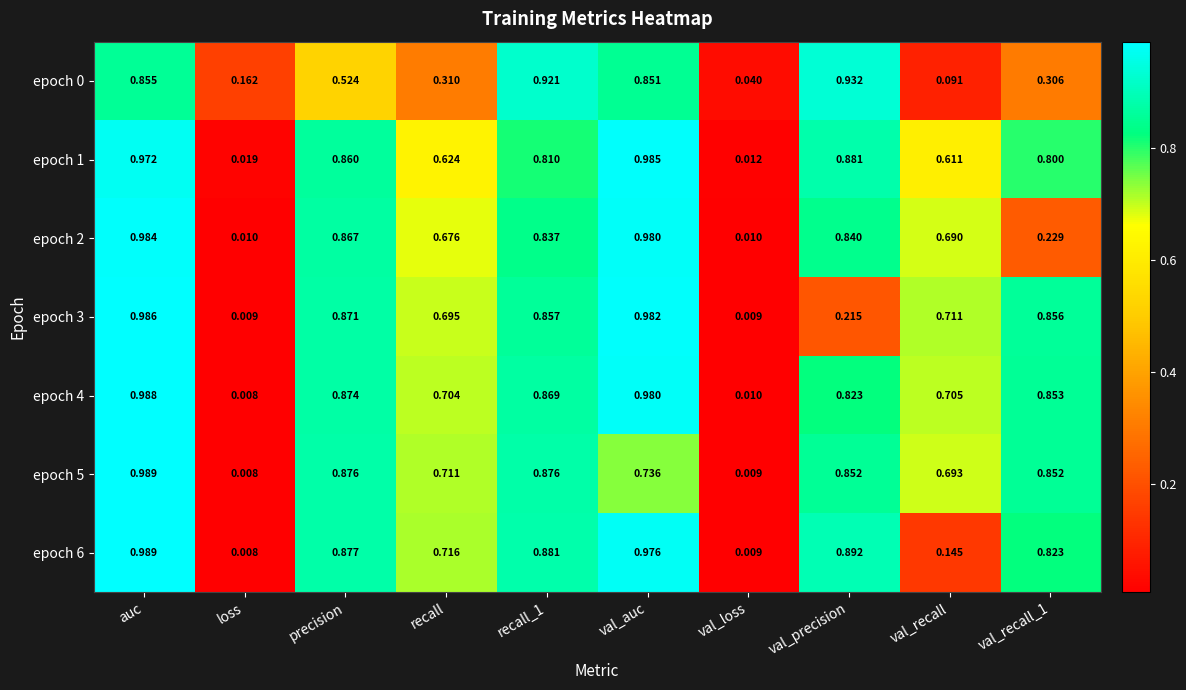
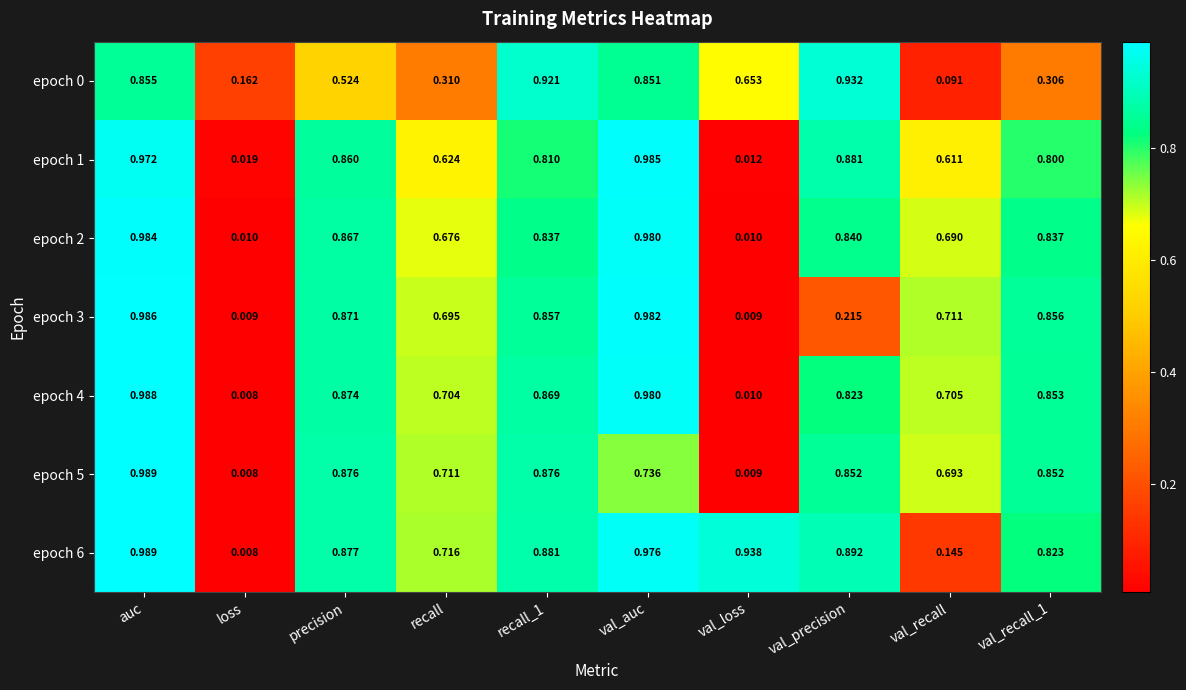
  {
    "epoch 0": {
      "auc": 0.855,
      "loss": 0.162,
      "precision": 0.524,
      "recall": 0.310,
      "recall_1": 0.921,
      "val_auc": 0.851,
-     "val_loss": 0.040,
+     "val_loss": 0.653,
      "val_precision": 0.932,
      "val_recall": 0.091,
      "val_recall_1": 0.306
    },
    "epoch 1": {
      "auc": 0.972,
      "loss": 0.019,
      "precision": 0.860,
      "recall": 0.624,
      "recall_1": 0.810,
      "val_auc": 0.985,
      "val_loss": 0.012,
      "val_precision": 0.881,
      "val_recall": 0.611,
      "val_recall_1": 0.800
    },
    "epoch 2": {
      "auc": 0.984,
      "loss": 0.010,
      "precision": 0.867,
      "recall": 0.676,
      "recall_1": 0.837,
      "val_auc": 0.980,
      "val_loss": 0.010,
      "val_precision": 0.840,
      "val_recall": 0.690,
-     "val_recall_1": 0.229
+     "val_recall_1": 0.837
    },
    "epoch 3": {
      "auc": 0.986,
      "loss": 0.009,
      "precision": 0.871,
      "recall": 0.695,
      "recall_1": 0.857,
      "val_auc": 0.982,
      "val_loss": 0.009,
      "val_precision": 0.215,
      "val_recall": 0.711,
      "val_recall_1": 0.856
    },
    "epoch 4": {
      "auc": 0.988,
      "loss": 0.008,
      "precision": 0.874,
      "recall": 0.704,
      "recall_1": 0.869,
      "val_auc": 0.980,
      "val_loss": 0.010,
      "val_precision": 0.823,
      "val_recall": 0.705,
      "val_recall_1": 0.853
    },
    "epoch 5": {
      "auc": 0.989,
      "loss": 0.008,
      "precision": 0.876,
      "recall": 0.711,
      "recall_1": 0.876,
      "val_auc": 0.736,
      "val_loss": 0.009,
      "val_precision": 0.852,
      "val_recall": 0.693,
      "val_recall_1": 0.852
    },
    "epoch 6": {
      "auc": 0.989,
      "loss": 0.008,
      "precision": 0.877,
      "recall": 0.716,
      "recall_1": 0.881,
      "val_auc": 0.976,
-     "val_loss": 0.009,
+     "val_loss": 0.938,
      "val_precision": 0.892,
      "val_recall": 0.145,
      "val_recall_1": 0.823
    }
  }
